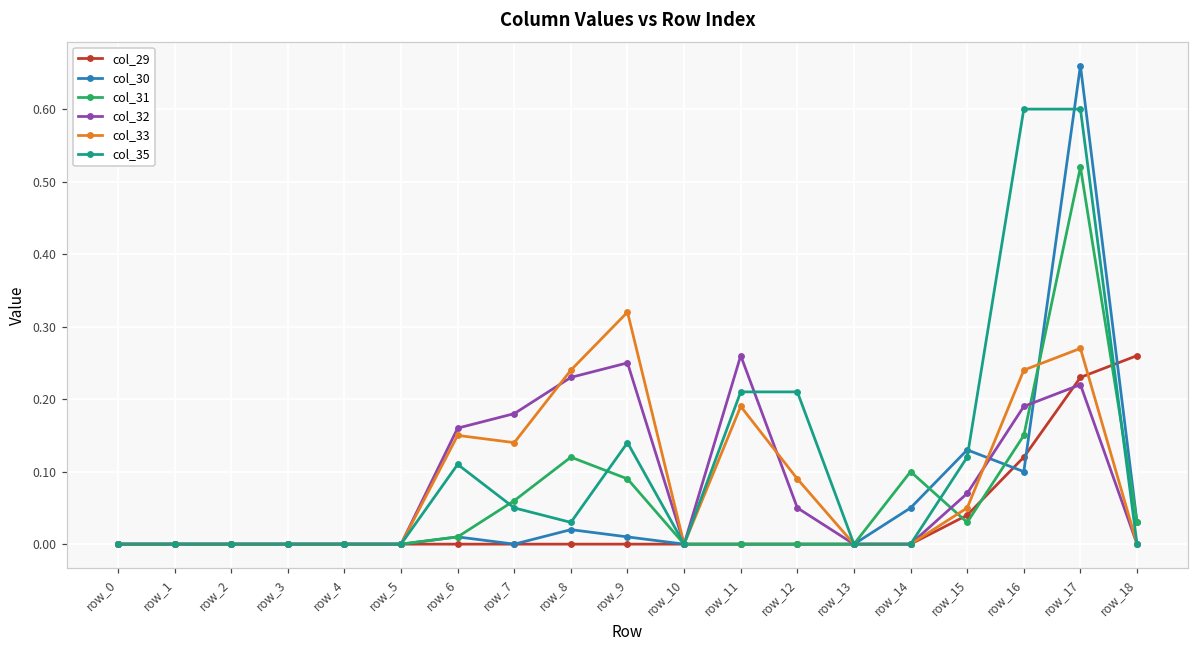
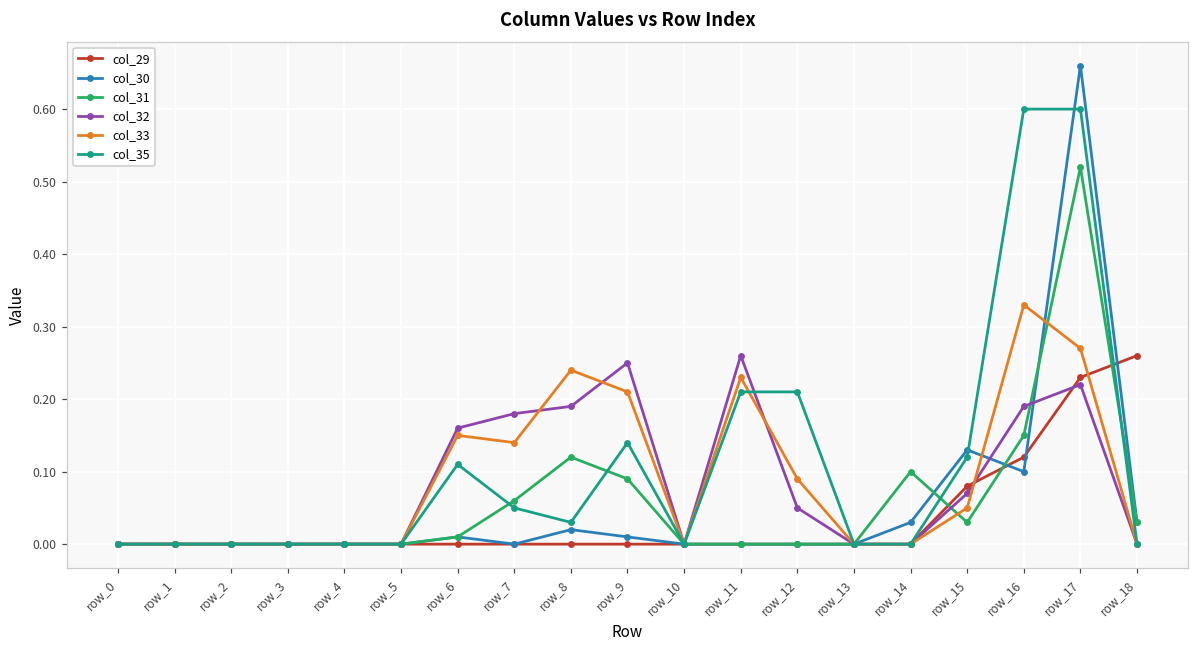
  {
    "col_29": {
      "row_6": 0.00,
      "row_8": 0.00,
      "row_9": 0.00,
-     "row_15": 0.04,
+     "row_15": 0.08,
      "row_16": 0.12,
      "row_17": 0.23,
      "row_18": 0.26
    },
    "col_30": {
      "row_8": 0.02,
      "row_9": 0.01,
-     "row_14": 0.05,
+     "row_14": 0.03,
      "row_15": 0.13,
      "row_16": 0.10,
      "row_17": 0.66
    },
    "col_32": {
      "row_6": 0.16,
      "row_7": 0.18,
-     "row_8": 0.23,
+     "row_8": 0.19,
      "row_9": 0.25,
      "row_11": 0.26,
      "row_12": 0.05,
      "row_15": 0.07,
      "row_16": 0.19,
      "row_17": 0.22
    },
    "col_33": {
      "row_6": 0.15,
      "row_7": 0.14,
      "row_8": 0.24,
-     "row_9": 0.32,
-     "row_11": 0.19,
+     "row_9": 0.21,
+     "row_11": 0.23,
      "row_12": 0.09,
      "row_15": 0.05,
-     "row_16": 0.24,
+     "row_16": 0.33,
      "row_17": 0.27
    }
  }
